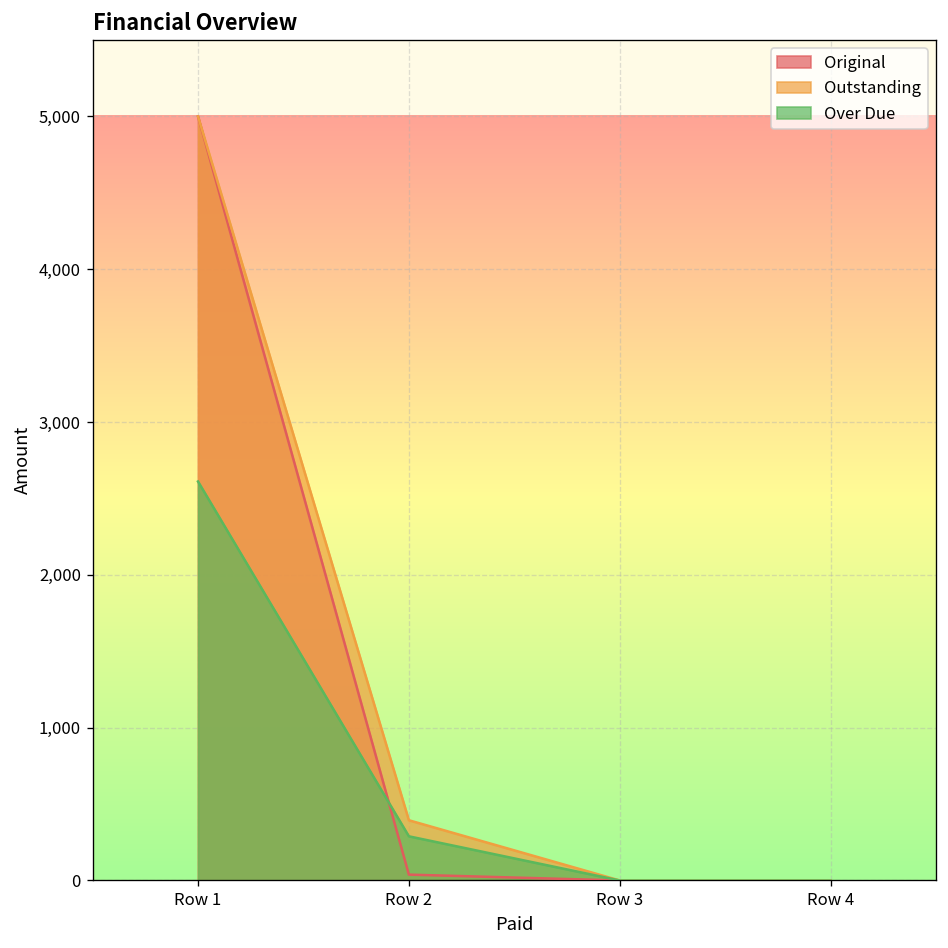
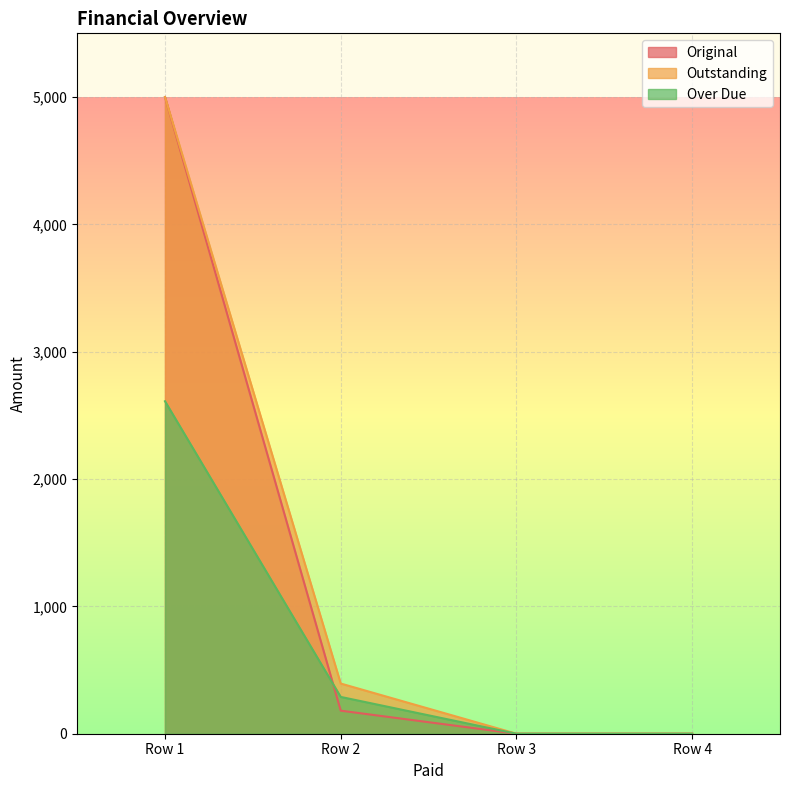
  {
    "Original": {
-     "Row 2": "40"
+     "Row 2": "180"
    },
    "Outstanding": {
      "Row 2": "390"
    },
    "Over Due": {
      "Row 1": "2,610",
      "Row 2": "290"
    }
  }
